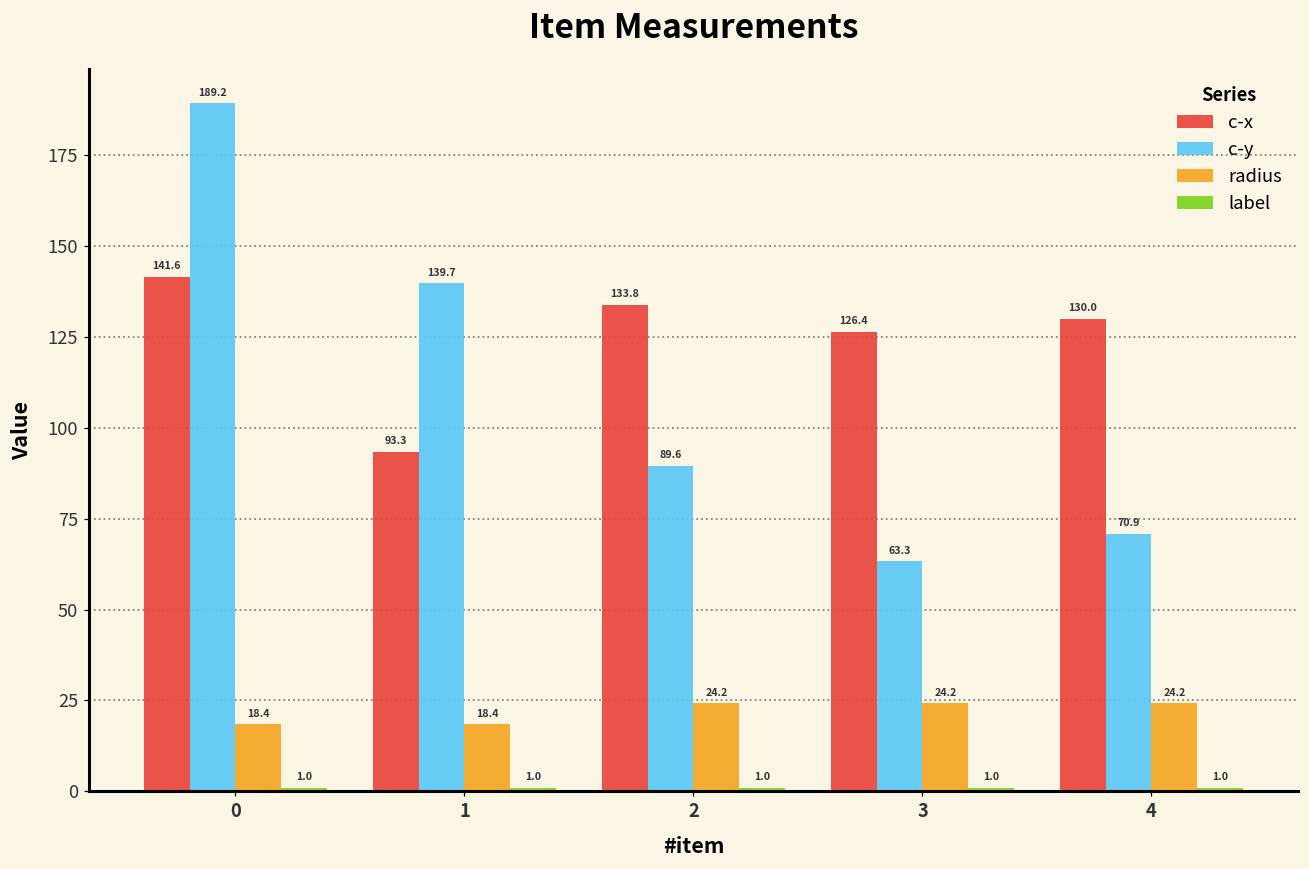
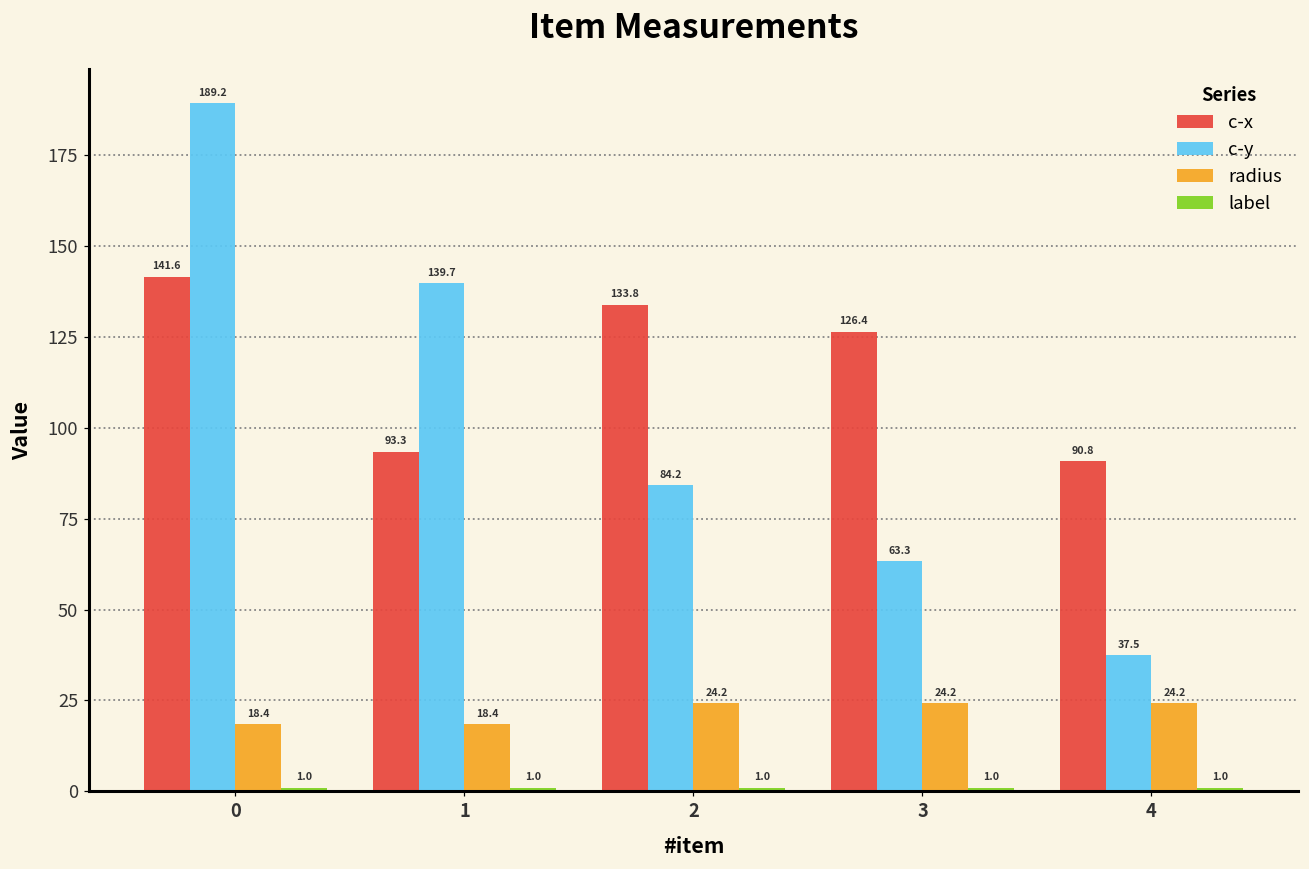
  {
    "c-x": {
      "0": 141.6,
      "1": 93.3,
      "2": 133.8,
      "3": 126.4,
-     "4": 130.0
+     "4": 90.8
    },
    "c-y": {
      "0": 189.2,
      "1": 139.7,
-     "2": 89.6,
+     "2": 84.2,
      "3": 63.3,
-     "4": 70.9
+     "4": 37.5
    },
    "radius": {
      "0": 18.4,
      "1": 18.4,
      "2": 24.2,
      "3": 24.2,
      "4": 24.2
    },
    "label": {
      "0": 1.0,
      "1": 1.0,
      "2": 1.0,
      "3": 1.0,
      "4": 1.0
    }
  }
